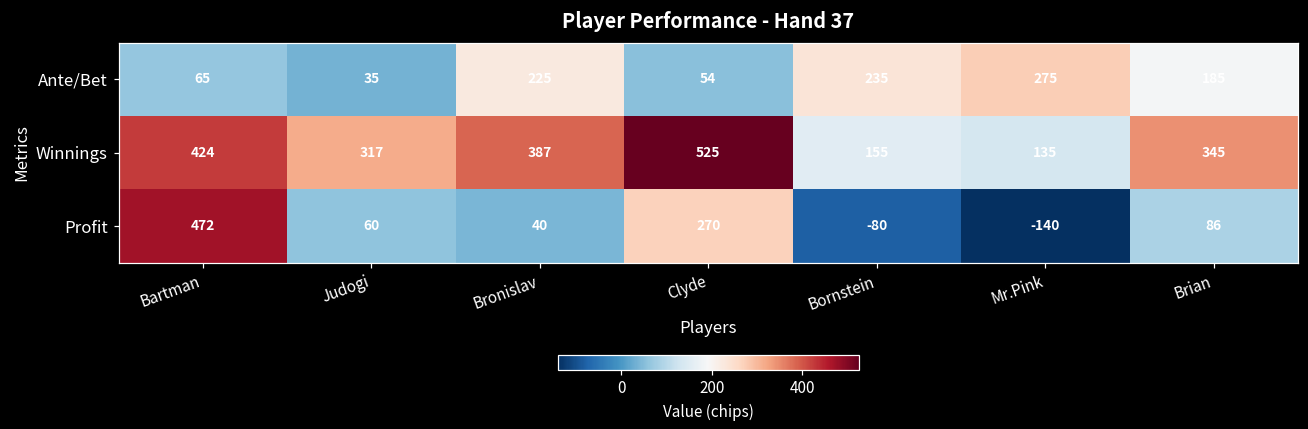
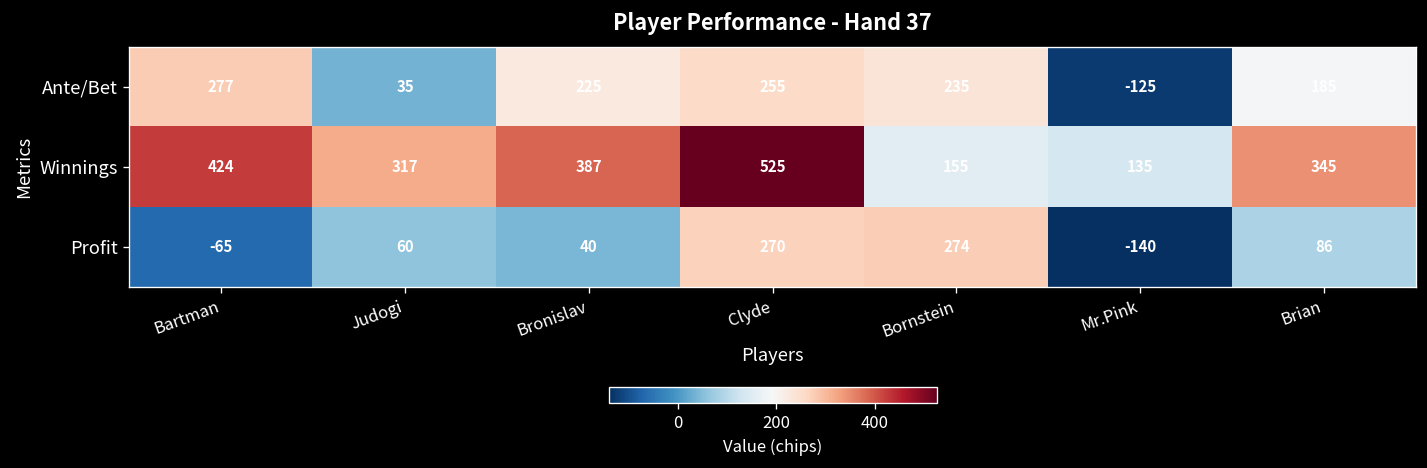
  {
    "Ante/Bet": {
-     "Bartman": 65,
+     "Bartman": 277,
      "Judogi": 35,
-     "Clyde": 54,
-     "Mr.Pink": 275
+     "Clyde": 255,
+     "Mr.Pink": -125
    },
    "Winnings": {
      "Bartman": 424,
      "Judogi": 317,
      "Bronislav": 387,
      "Clyde": 525,
      "Brian": 345
    },
    "Profit": {
-     "Bartman": 472,
+     "Bartman": -65,
      "Judogi": 60,
      "Bronislav": 40,
      "Clyde": 270,
-     "Bornstein": -80,
+     "Bornstein": 274,
      "Mr.Pink": -140,
      "Brian": 86
    }
  }
